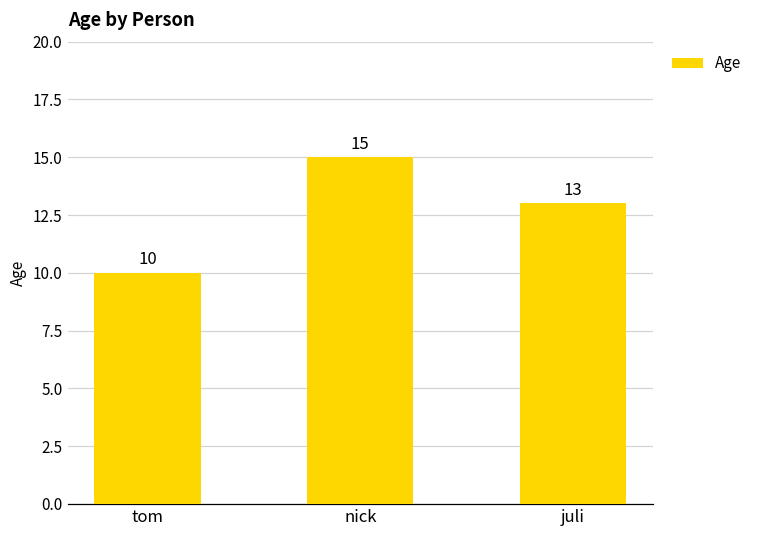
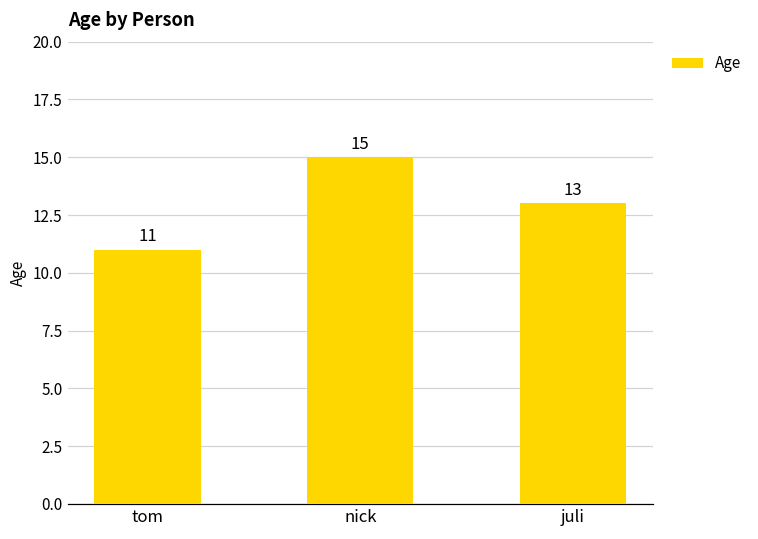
  {
-   "tom": 10,
+   "tom": 11,
    "nick": 15,
    "juli": 13
  }
